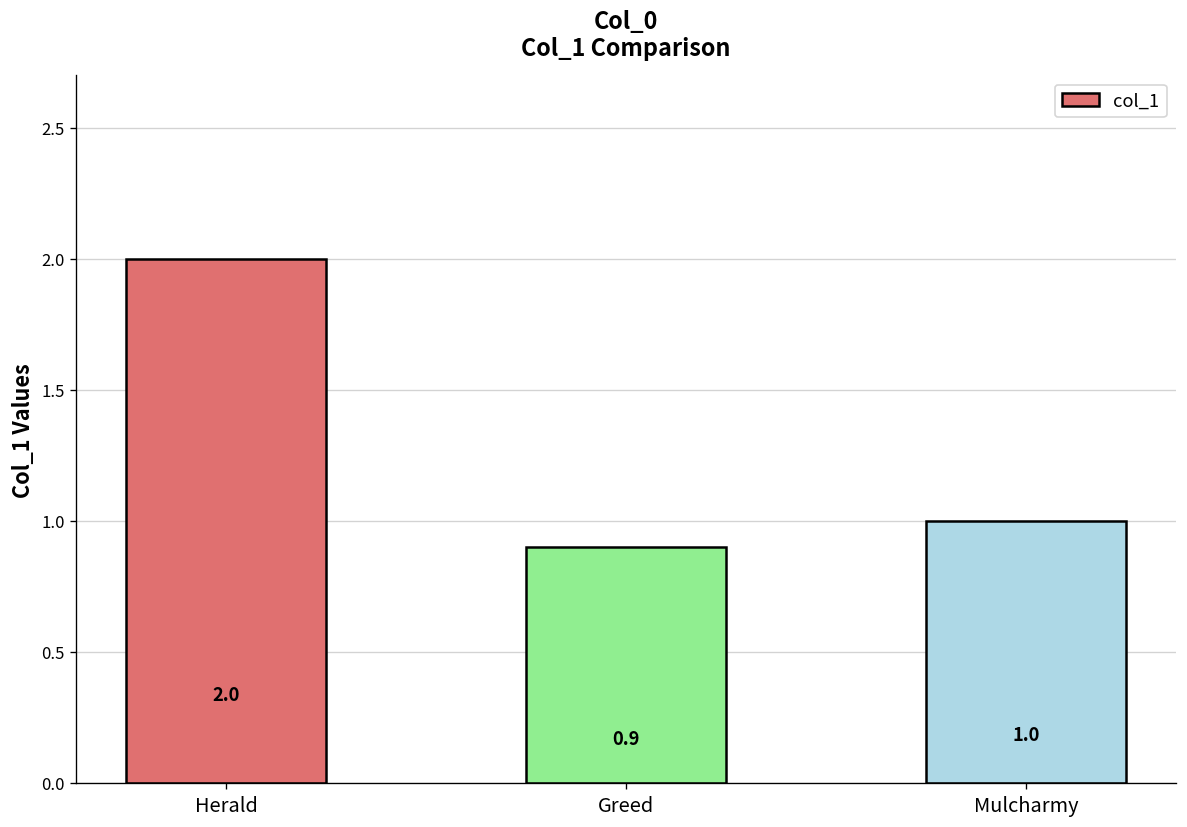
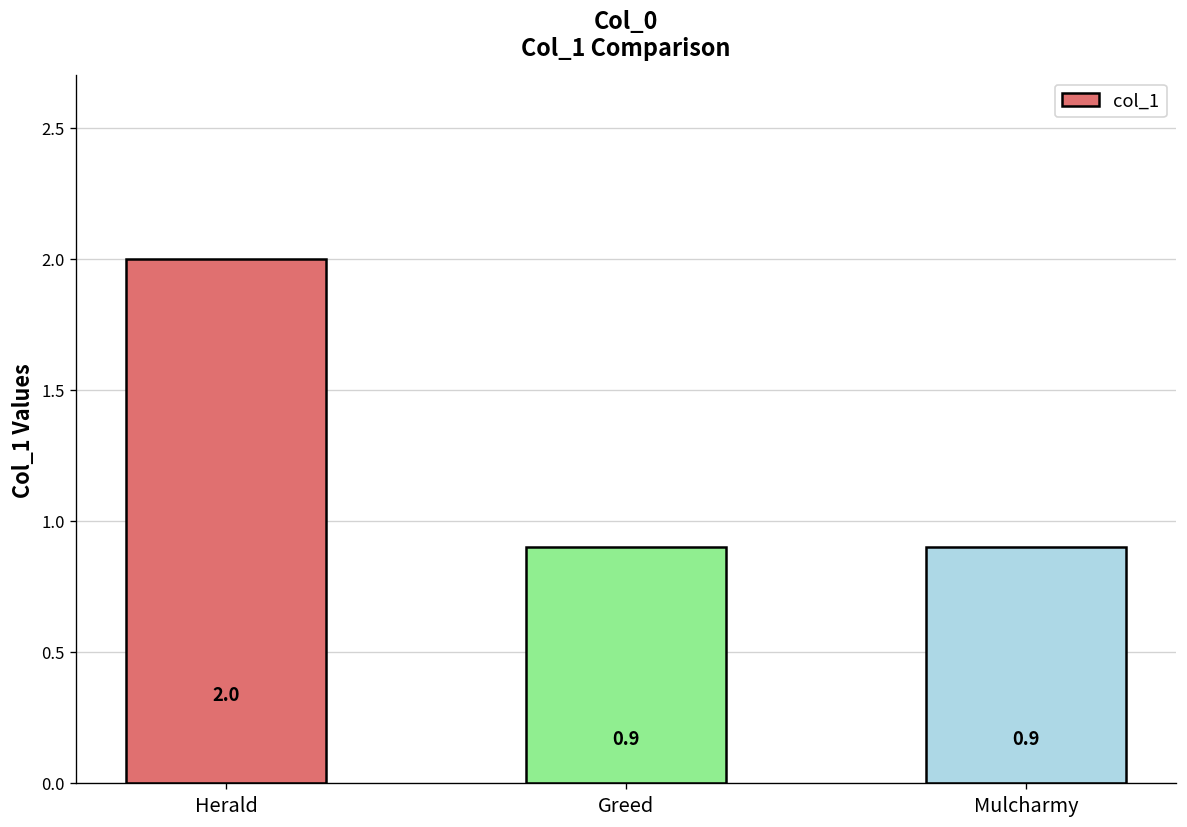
  {
    "Herald": 2.0,
    "Greed": 0.9,
-   "Mulcharmy": 1.0
+   "Mulcharmy": 0.9
  }
